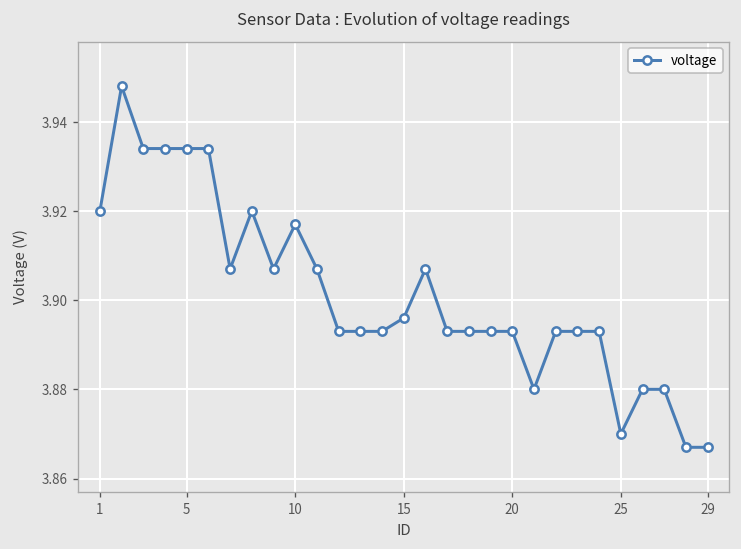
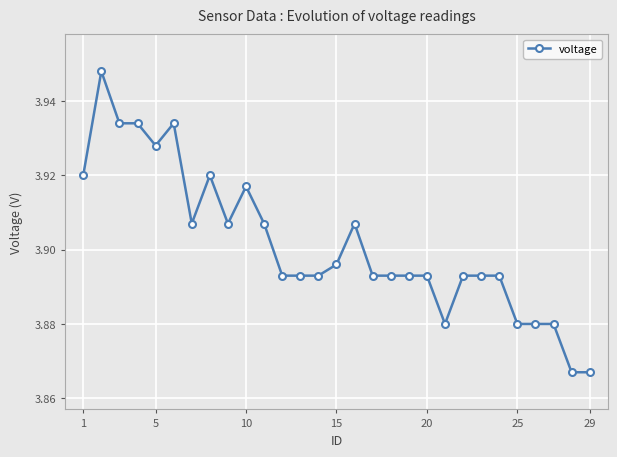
  {
    "1": 3.920,
-   "5": 3.934,
+   "5": 3.928,
    "10": 3.917,
    "15": 3.896,
    "20": 3.893,
-   "25": 3.87,
+   "25": 3.88,
    "29": 3.867
  }
